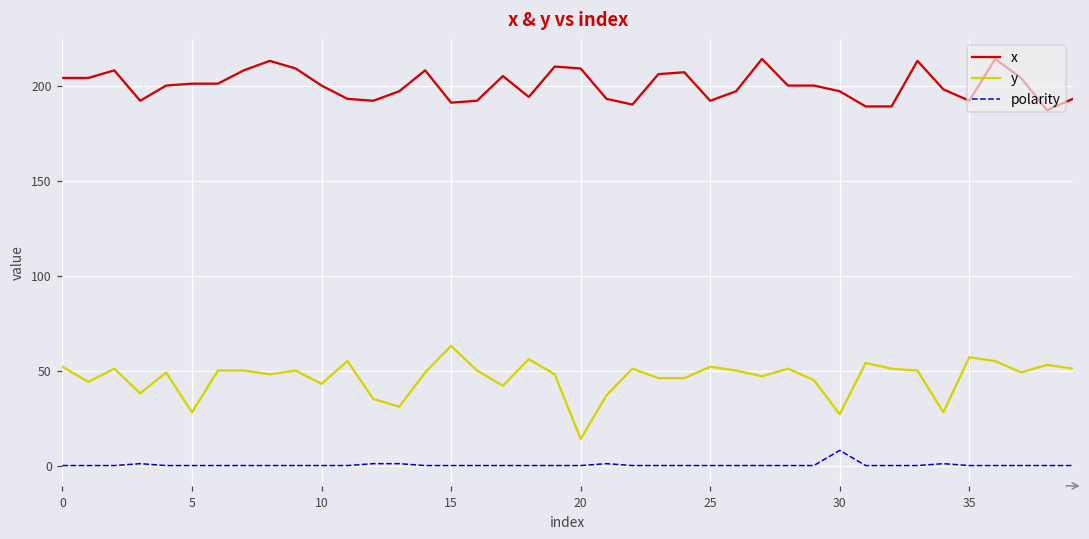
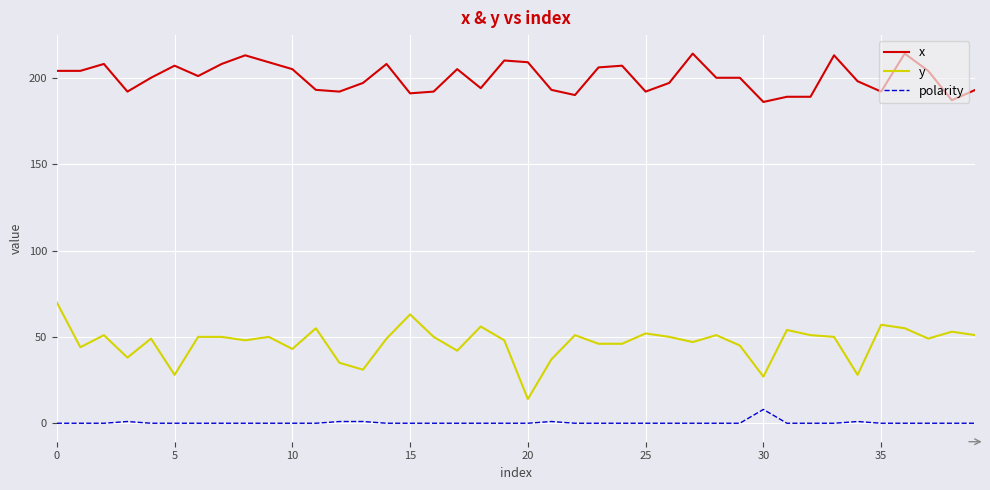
  {
    "x": {
      "0": 204,
-     "5": 201,
-     "10": 200,
+     "5": 207,
+     "10": 205,
      "15": 191,
      "20": 209,
      "25": 192,
-     "30": 197
+     "30": 186
    },
    "y": {
-     "0": 52,
+     "0": 70,
      "5": 28,
      "10": 43,
      "15": 63,
      "20": 14,
      "25": 52,
      "30": 27,
      "35": 57
    },
    "polarity": {
      "0": 0,
      "5": 0,
      "10": 0,
      "15": 0,
      "20": 0,
      "25": 0,
      "30": 8,
      "35": 0
    }
  }
